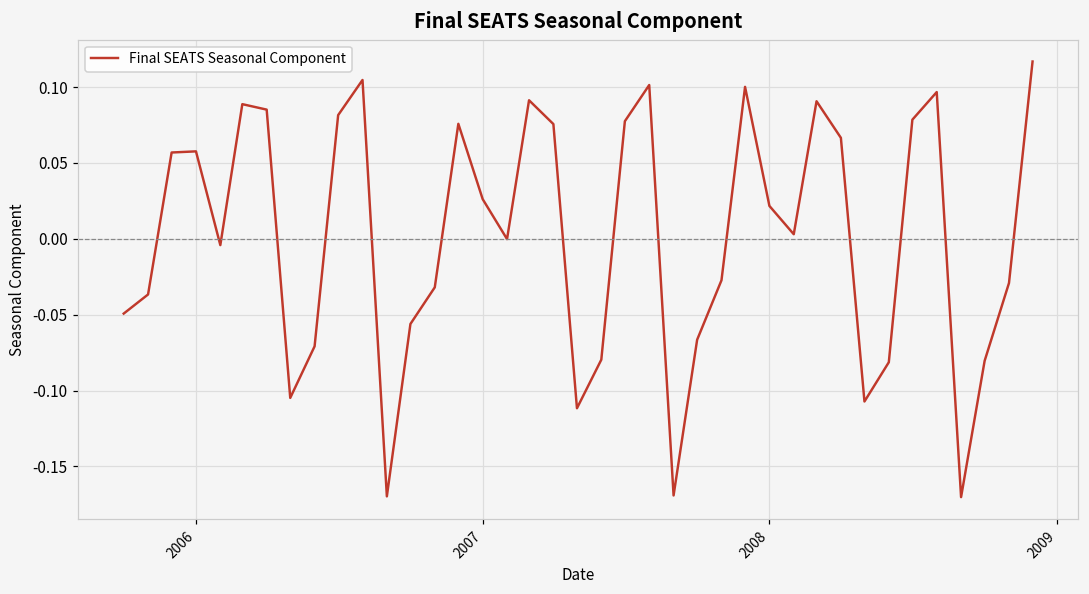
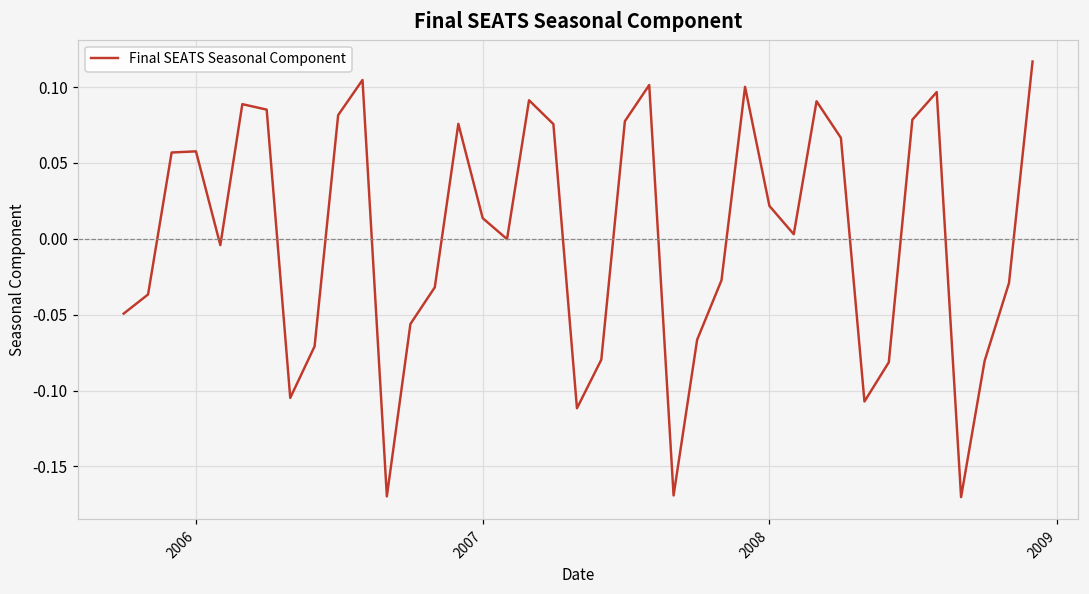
  {
    "2006": 0.058,
-   "2007": 0.026,
+   "2007": 0.014,
    "2008": 0.022
  }
